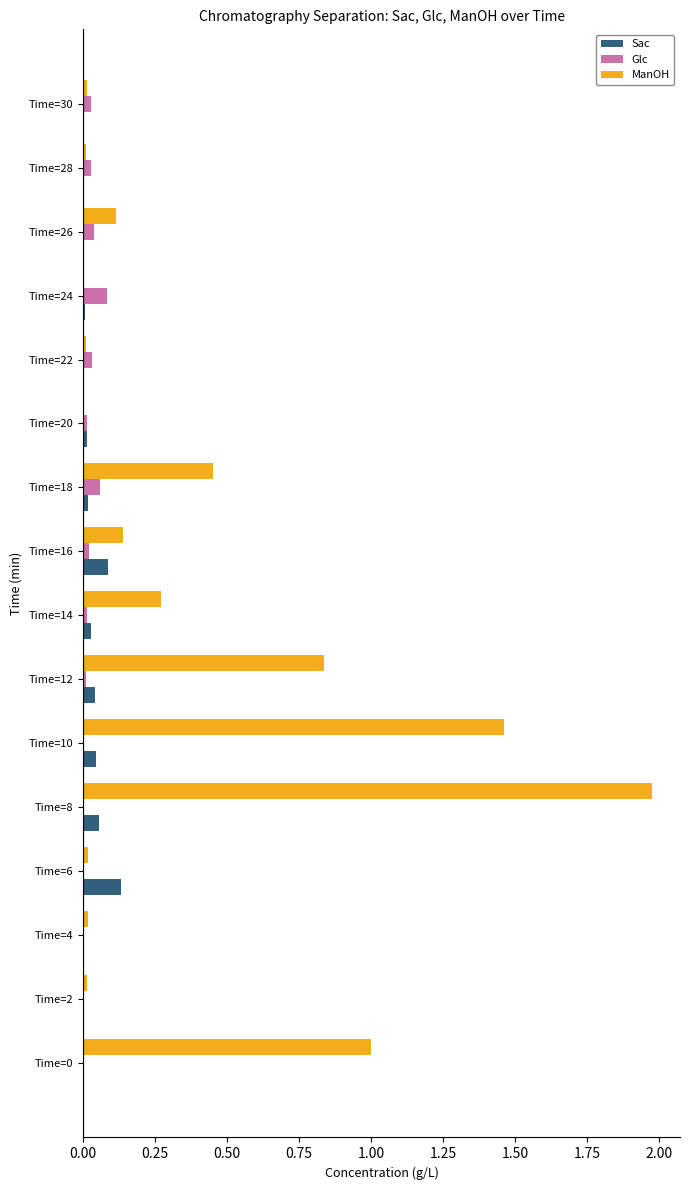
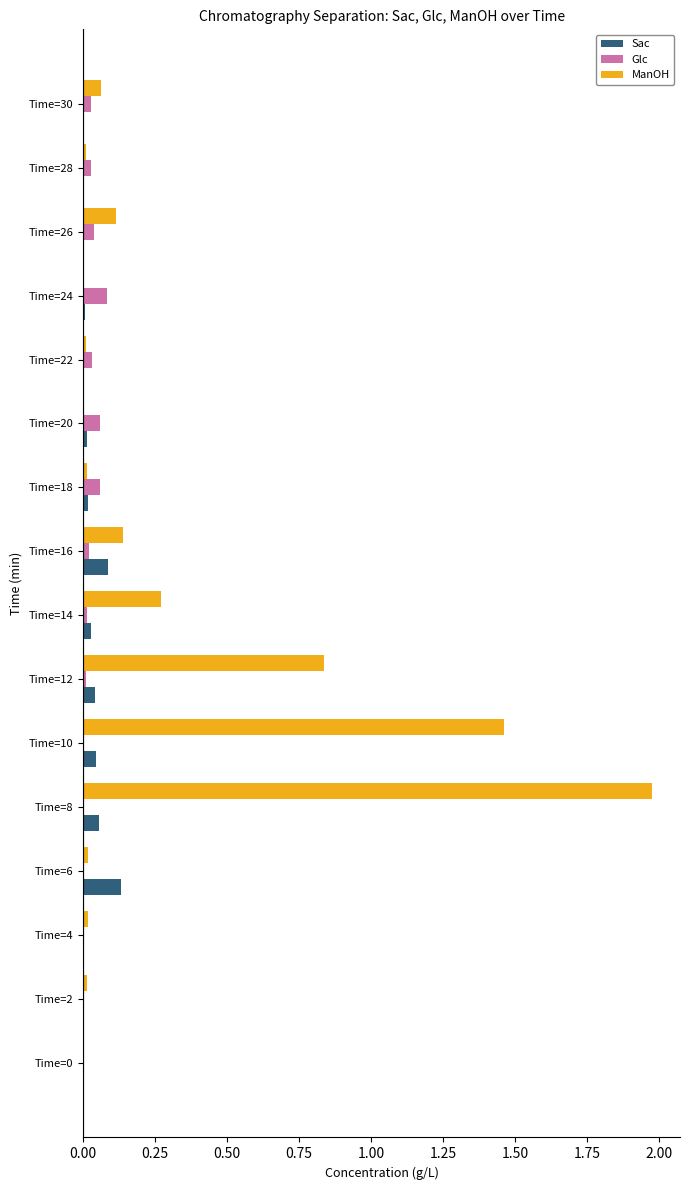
  {
    "Sac": {
      "Time=20": 0.01,
      "Time=18": 0.02,
      "Time=16": 0.08,
      "Time=14": 0.03,
      "Time=12": 0.04,
      "Time=10": 0.04,
      "Time=8": 0.05,
      "Time=6": 0.13,
      "Time=4": 0.00,
      "Time=2": 0.00,
      "Time=0": 0.00
    },
    "Glc": {
      "Time=30": 0.03,
      "Time=28": 0.03,
      "Time=26": 0.04,
      "Time=24": 0.08,
      "Time=22": 0.03,
-     "Time=20": 0.01,
+     "Time=20": 0.06,
      "Time=18": 0.06,
      "Time=16": 0.02,
      "Time=14": 0.01,
      "Time=12": 0.01,
      "Time=6": 0.00,
      "Time=4": 0.00,
      "Time=2": 0.00,
      "Time=0": 0.00
    },
    "ManOH": {
-     "Time=30": 0.01,
+     "Time=30": 0.06,
      "Time=28": 0.01,
      "Time=26": 0.12,
      "Time=22": 0.01,
-     "Time=18": 0.45,
+     "Time=18": 0.01,
      "Time=16": 0.14,
      "Time=14": 0.27,
      "Time=12": 0.84,
      "Time=10": 1.46,
      "Time=8": 1.97,
      "Time=6": 0.02,
      "Time=4": 0.02,
      "Time=2": 0.01,
-     "Time=0": 1
+     "Time=0": 0
    }
  }
